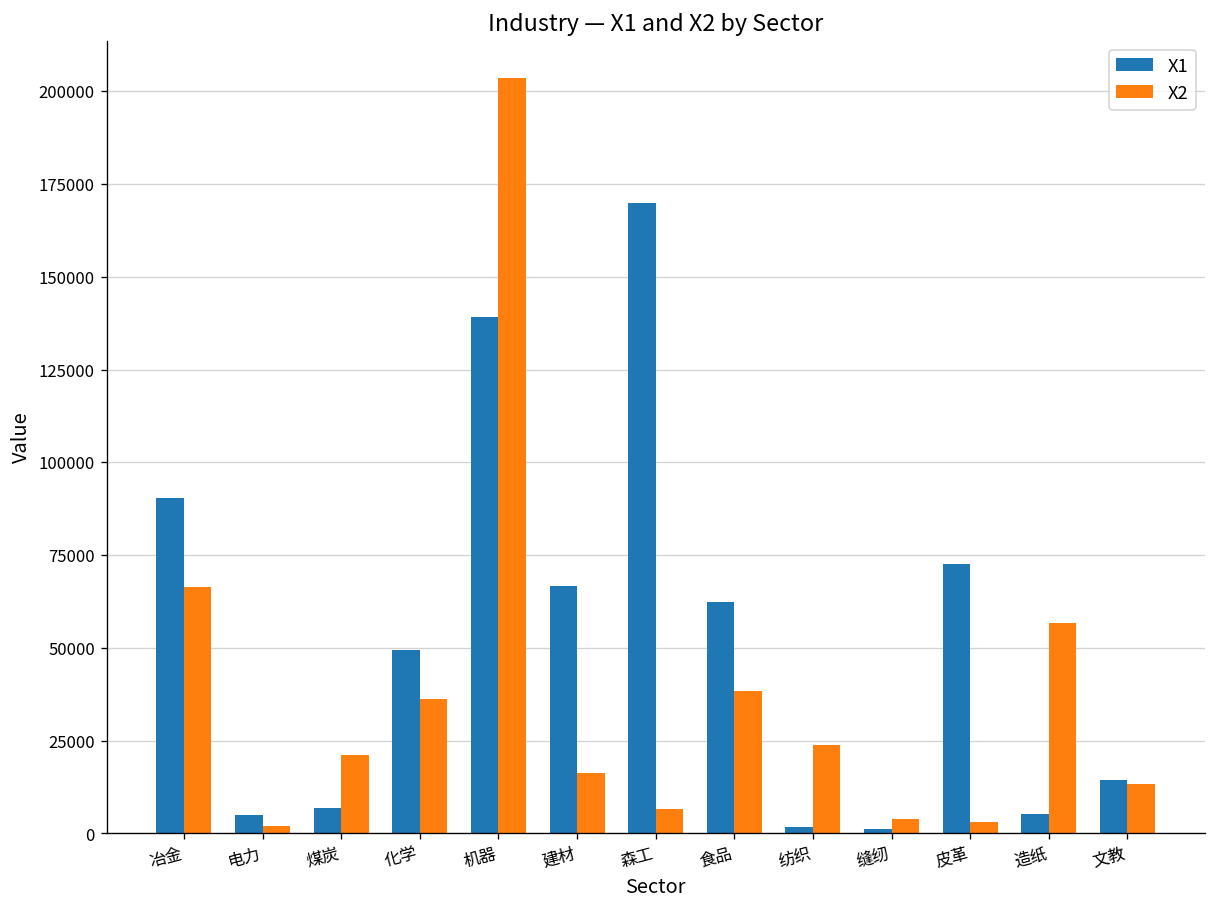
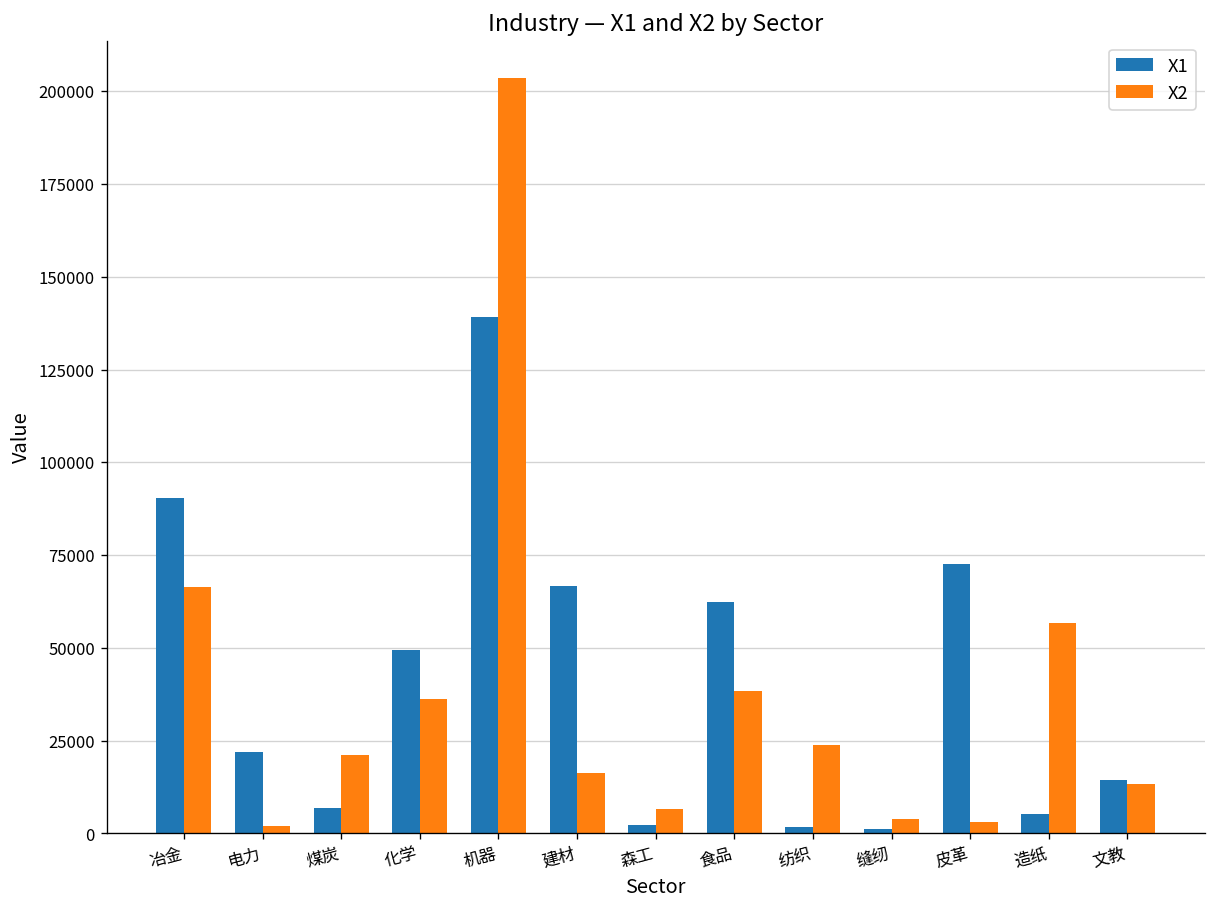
  {
    "X1": {
      "冶金": 90000,
-     "电力": 5000,
+     "电力": 22000,
      "煤炭": 7000,
      "化学": 49000,
      "机器": 139000,
      "建材": 67000,
-     "森工": 170000,
+     "森工": 2000,
      "食品": 62000,
      "纺织": 2000,
      "缝纫": 1000,
      "皮革": 73000,
      "造纸": 5000,
      "文教": 14000
    },
    "X2": {
      "冶金": 67000,
      "电力": 2000,
      "煤炭": 21000,
      "化学": 36000,
      "机器": 204000,
      "建材": 16000,
      "森工": 7000,
      "食品": 38000,
      "纺织": 24000,
      "缝纫": 4000,
      "皮革": 3000,
      "造纸": 57000,
      "文教": 13000
    }
  }
